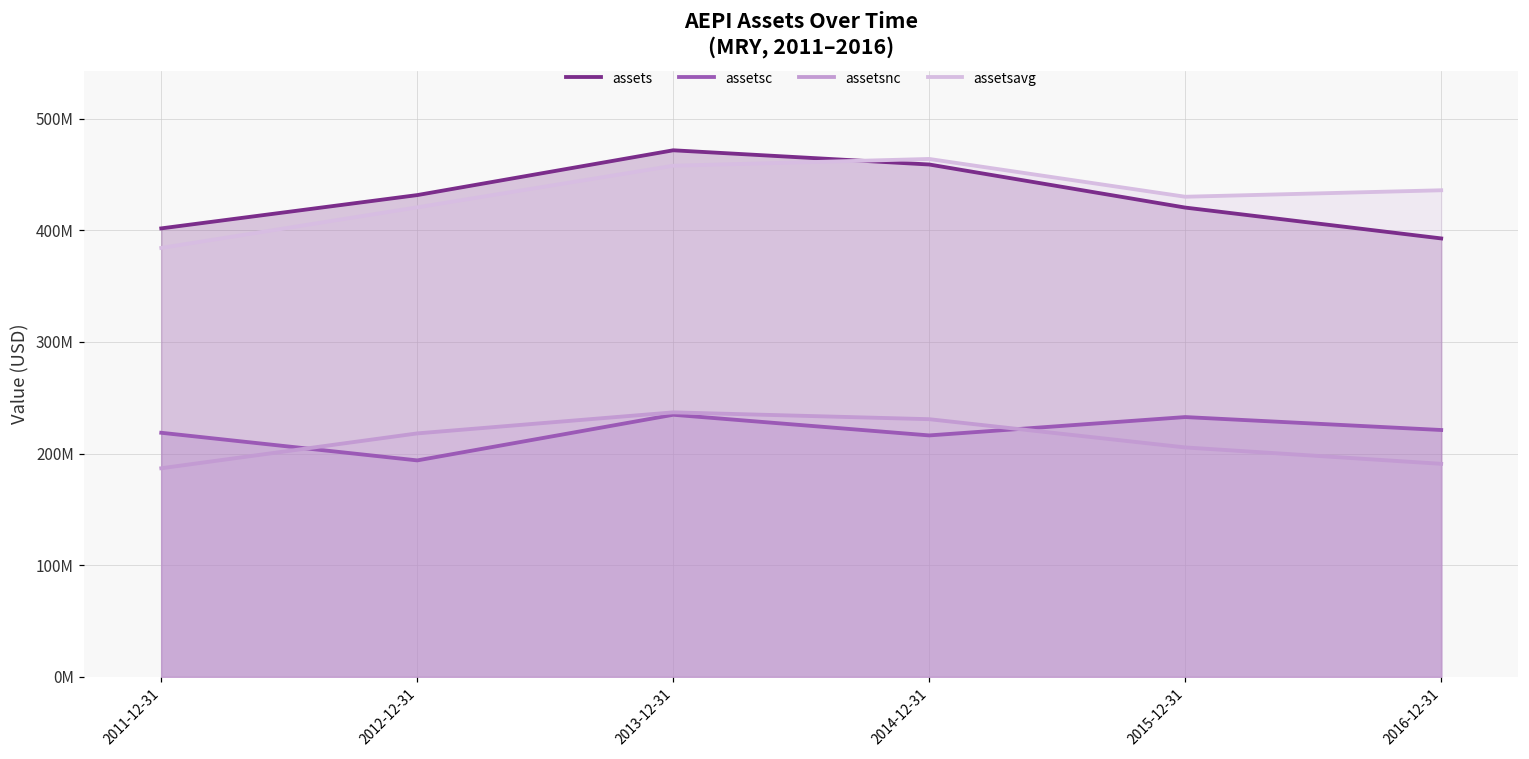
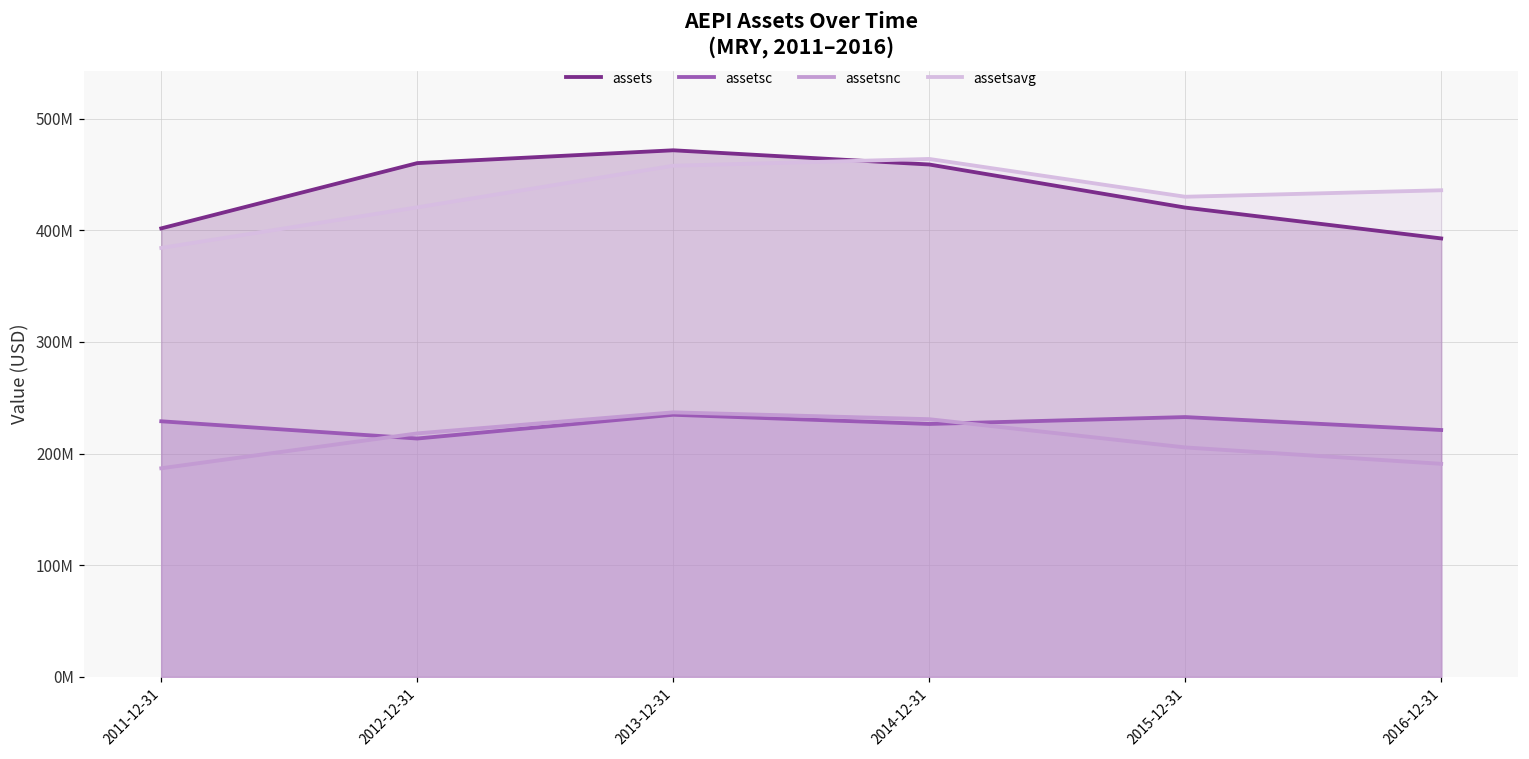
  {
    "assets": {
      "2011-12-31": 402000000,
-     "2012-12-31": 431000000,
+     "2012-12-31": 460000000,
      "2013-12-31": 472000000,
      "2014-12-31": 459000000,
      "2015-12-31": 420000000,
      "2016-12-31": 393000000
    },
    "assetsc": {
-     "2011-12-31": 219000000,
-     "2012-12-31": 194000000,
-     "2014-12-31": 216000000,
+     "2011-12-31": 229000000,
+     "2012-12-31": 213000000,
+     "2014-12-31": 226000000,
      "2015-12-31": 233000000,
      "2016-12-31": 221000000
    }
  }
